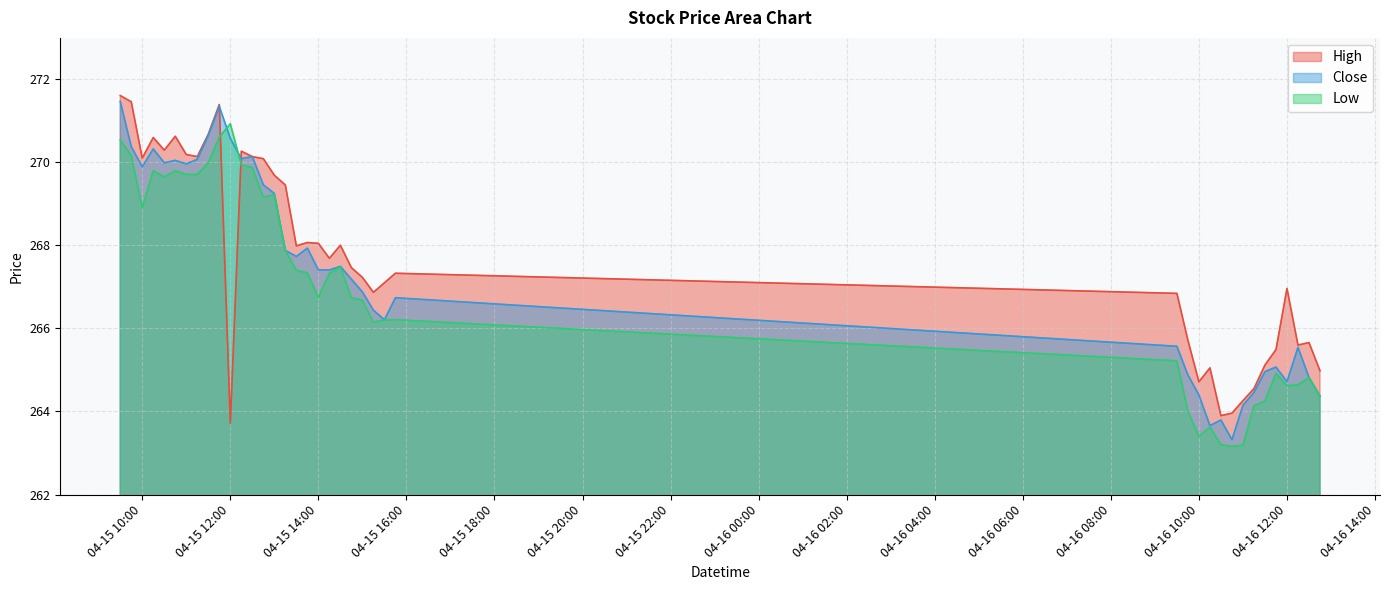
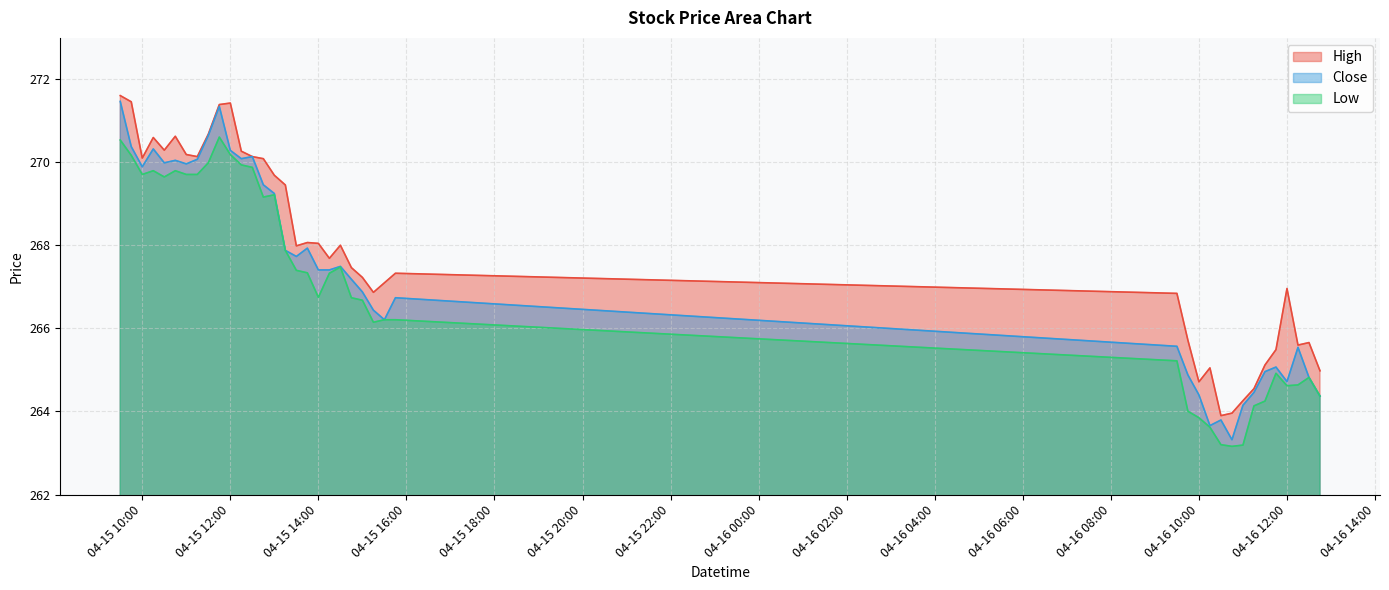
  {
    "High": {
      "04-15 10:00": 270.1,
-     "04-15 12:00": 263.7,
+     "04-15 12:00": 271.4,
      "04-15 14:00": 268.0,
      "04-16 10:00": 264.7,
      "04-16 12:00": 267.0
    },
    "Close": {
      "04-15 10:00": 269.9,
-     "04-15 12:00": 270.6,
+     "04-15 12:00": 270.3,
      "04-15 14:00": 267.4,
      "04-16 10:00": 264.4,
      "04-16 12:00": 264.7
    },
    "Low": {
-     "04-15 10:00": 268.9,
-     "04-15 12:00": 270.9,
+     "04-15 10:00": 269.7,
+     "04-15 12:00": 270.2,
      "04-15 14:00": 266.8,
-     "04-16 10:00": 263.4,
+     "04-16 10:00": 263.9,
      "04-16 12:00": 264.6
    }
  }
